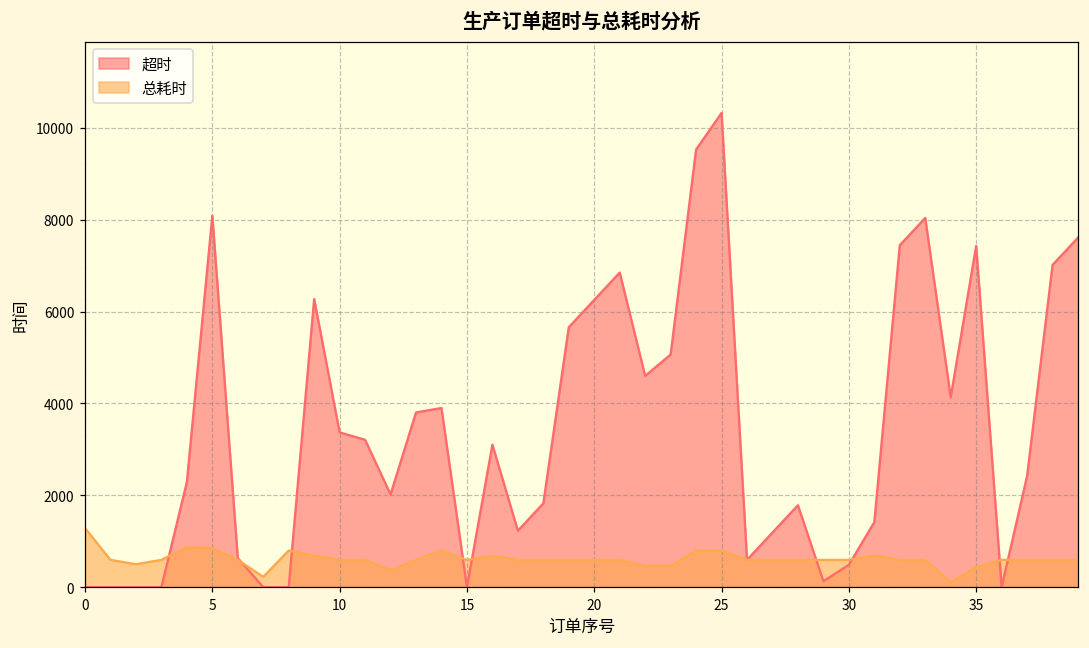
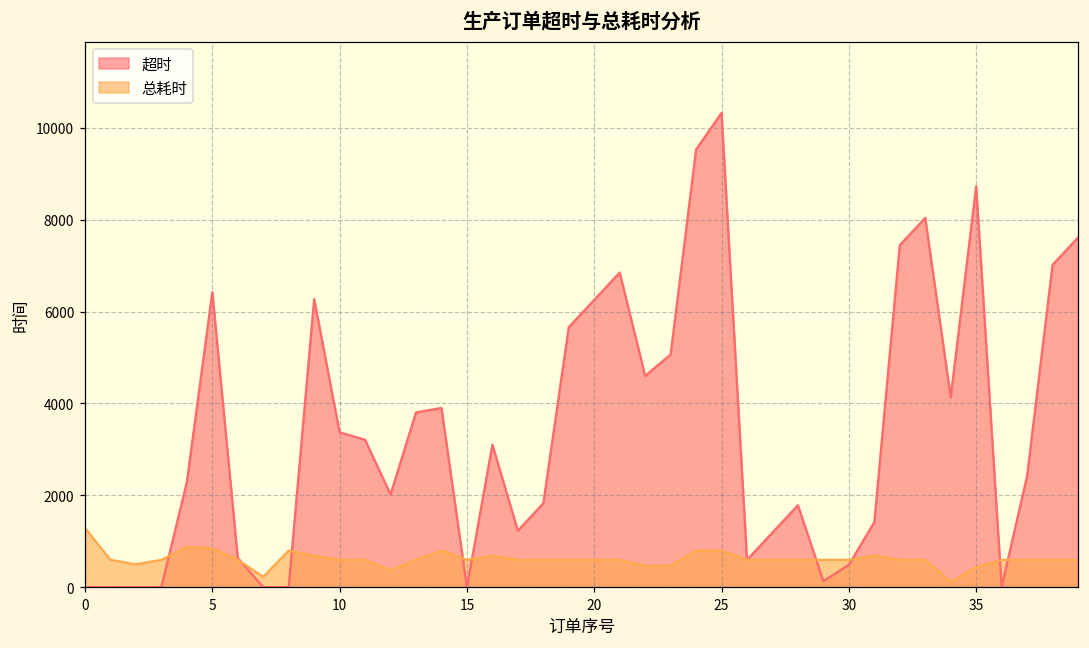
  {
    "超时": {
      "0": 0,
-     "5": 8100,
+     "5": 6400,
      "10": 3400,
      "15": 0,
      "20": 6300,
      "25": 10300,
      "30": 500,
-     "35": 7400
+     "35": 8700
    },
    "总耗时": {
      "0": 1300,
      "5": 800,
      "10": 600,
      "15": 600,
      "20": 600,
      "25": 800,
      "30": 600,
      "35": 400
    }
  }
